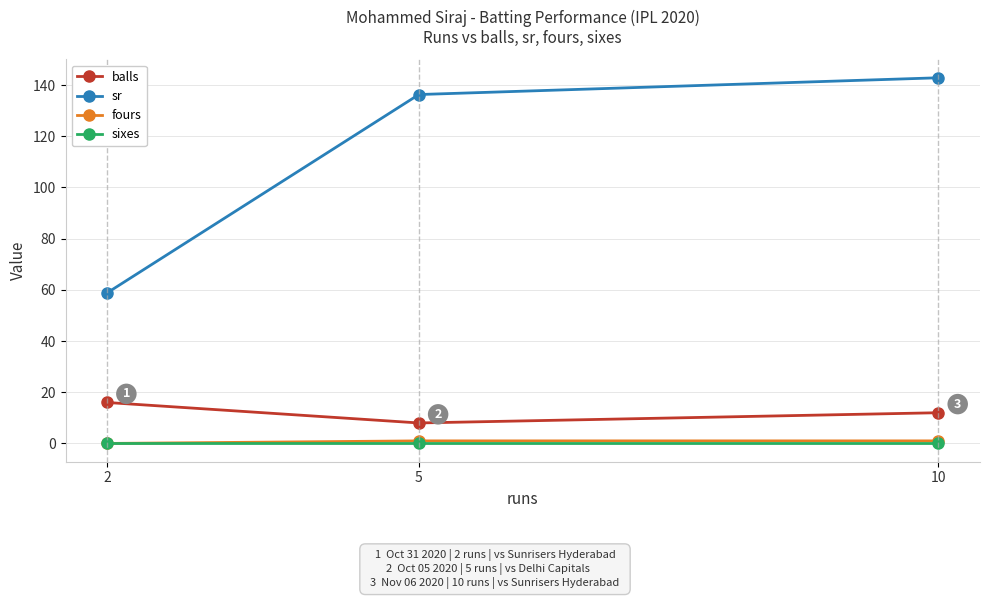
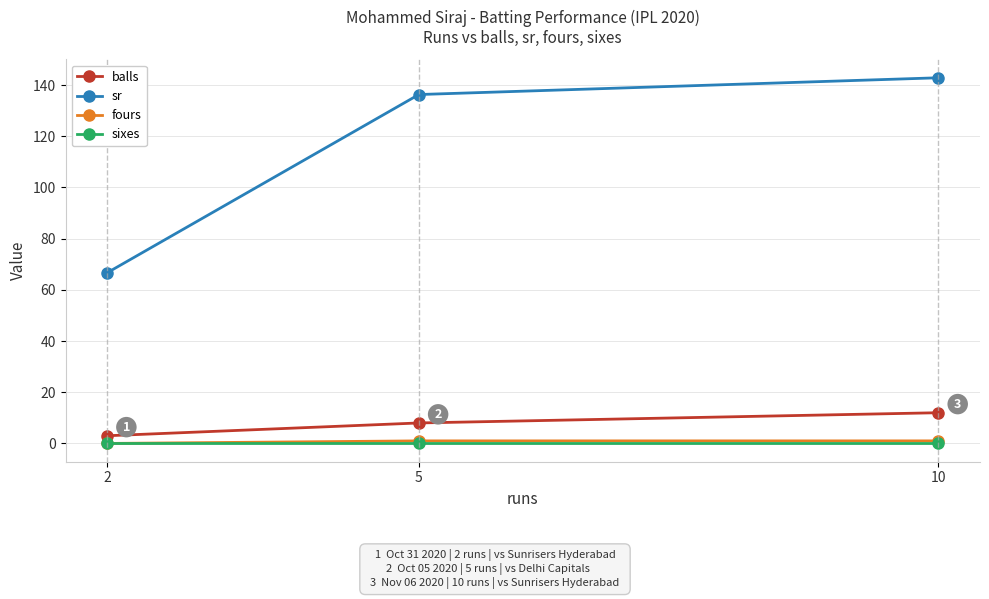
  {
    "balls": {
-     "2": 16
+     "2": 3
    },
    "sr": {
-     "2": 59,
+     "2": 67,
      "5": 136,
      "10": 143
    }
  }
